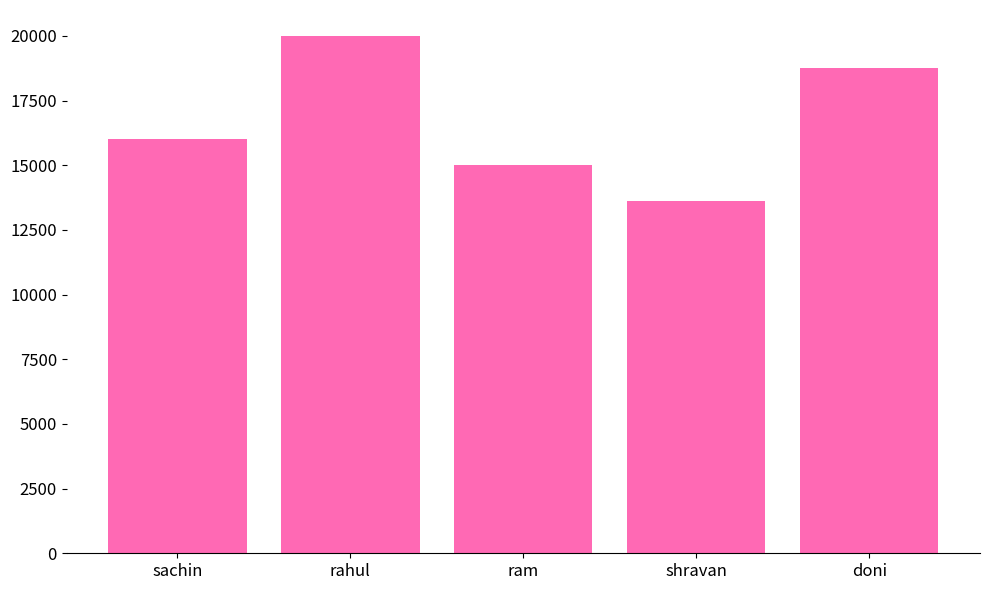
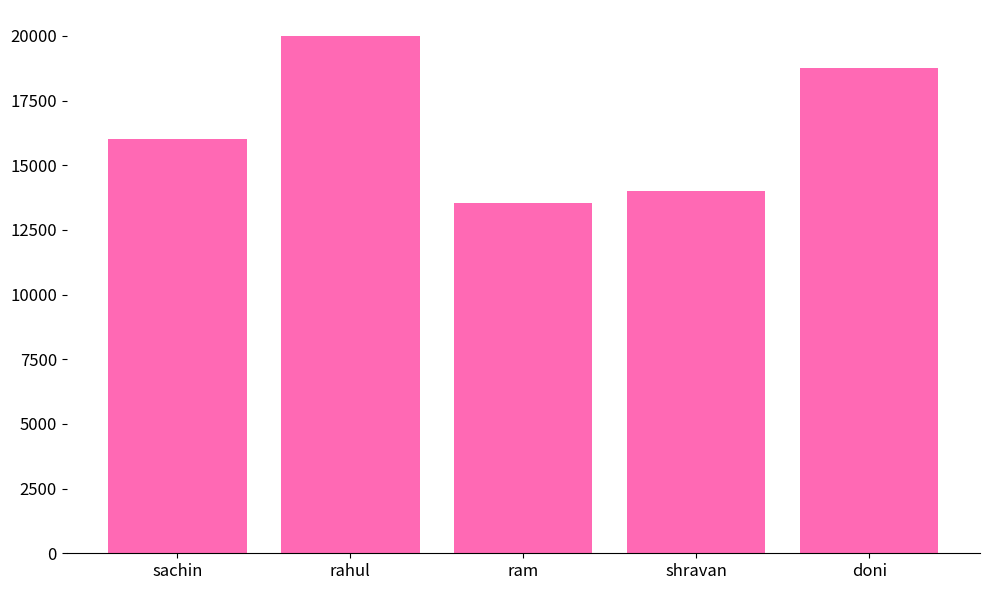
  {
    "sachin": 16000,
    "rahul": 20000,
-   "ram": 15000,
-   "shravan": 13600,
+   "ram": 13600,
+   "shravan": 14000,
    "doni": 18700
  }
